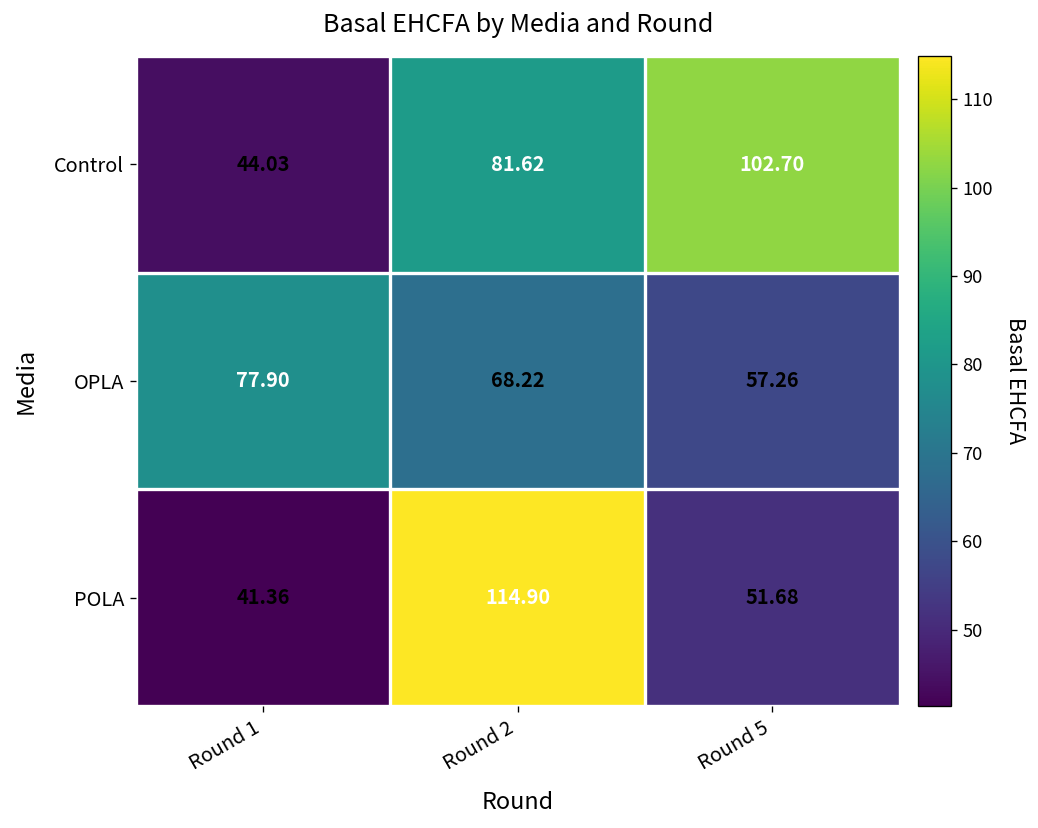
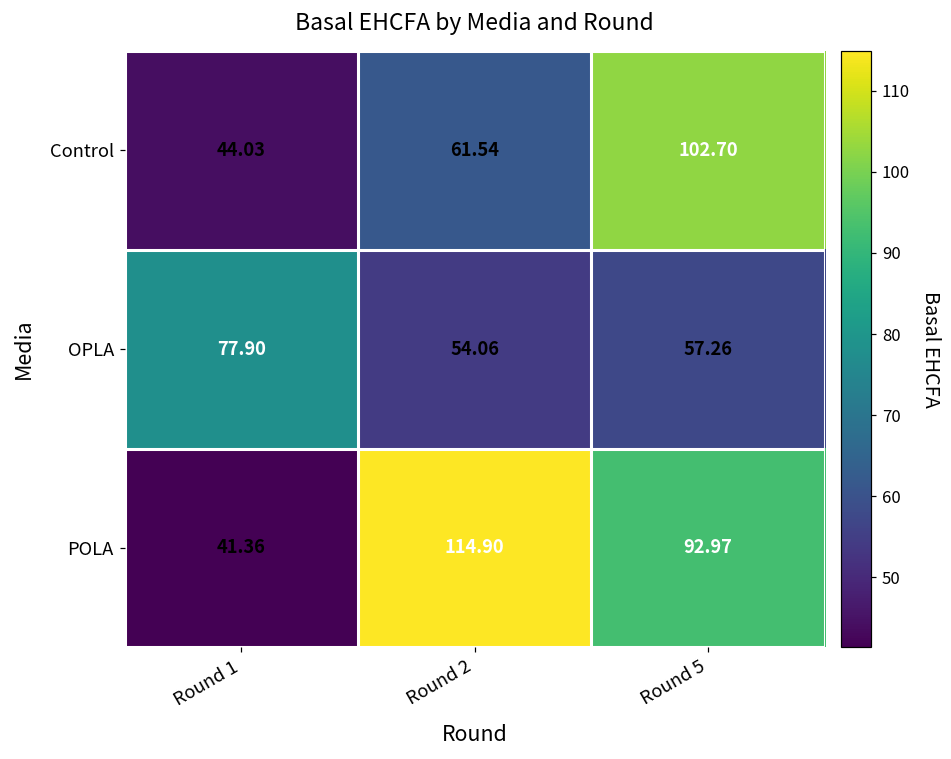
  {
    "Control": {
      "Round 1": 44.03,
-     "Round 2": 81.62,
+     "Round 2": 61.54,
      "Round 5": 102.70
    },
    "OPLA": {
      "Round 1": 77.90,
-     "Round 2": 68.22,
+     "Round 2": 54.06,
      "Round 5": 57.26
    },
    "POLA": {
      "Round 1": 41.36,
      "Round 2": 114.90,
-     "Round 5": 51.68
+     "Round 5": 92.97
    }
  }
